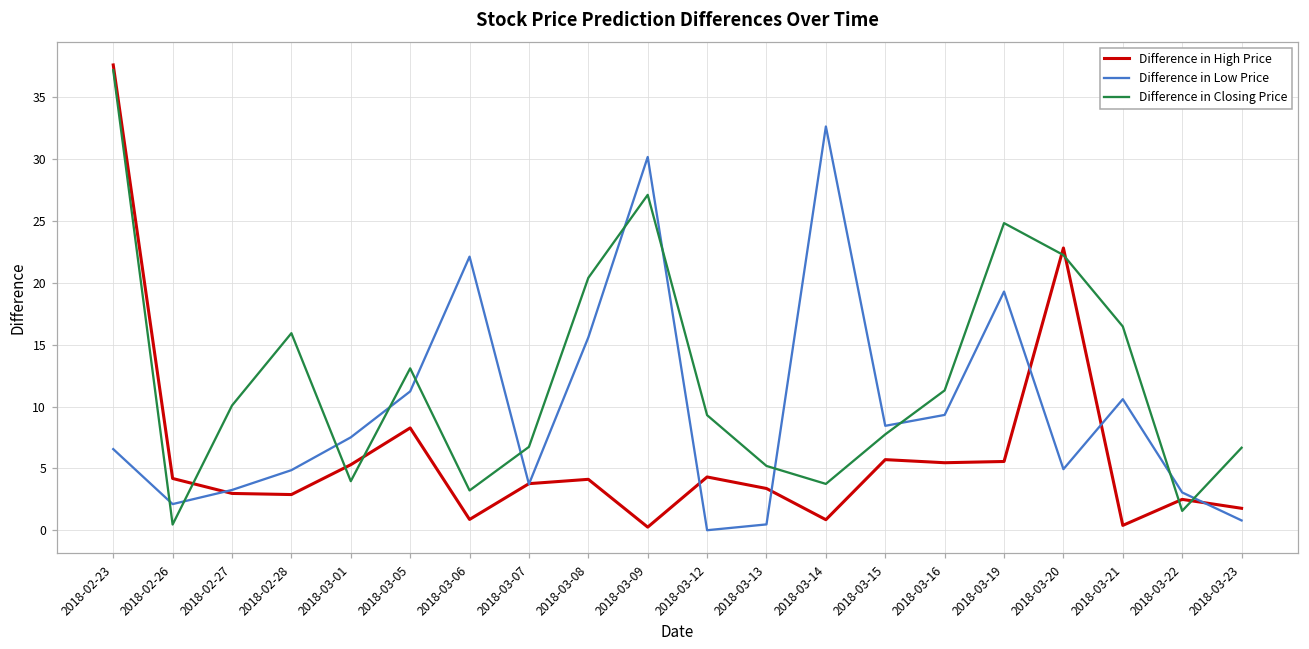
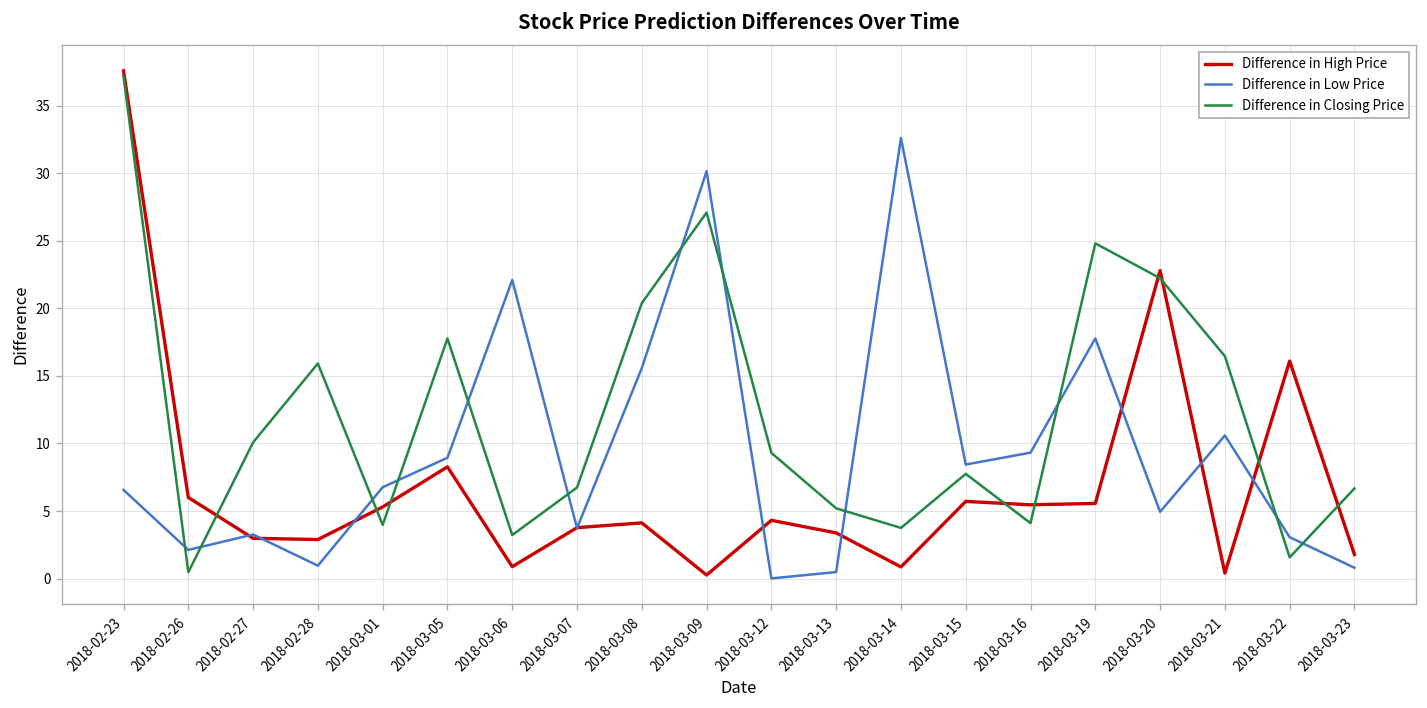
  {
    "Difference in High Price": {
      "2018-02-23": 37.6,
-     "2018-02-26": 4.2,
+     "2018-02-26": 6.0,
      "2018-02-27": 3.0,
      "2018-02-28": 2.9,
      "2018-03-01": 5.3,
      "2018-03-05": 8.3,
      "2018-03-06": 0.9,
      "2018-03-08": 4.1,
      "2018-03-09": 0.3,
      "2018-03-12": 4.3,
      "2018-03-13": 3.4,
      "2018-03-14": 0.9,
      "2018-03-15": 5.7,
      "2018-03-16": 5.5,
      "2018-03-19": 5.6,
      "2018-03-20": 22.8,
      "2018-03-21": 0.4,
-     "2018-03-22": 2.5,
+     "2018-03-22": 16.1,
      "2018-03-23": 1.8
    },
    "Difference in Low Price": {
      "2018-02-23": 6.6,
      "2018-02-26": 2.1,
      "2018-02-27": 3.3,
-     "2018-02-28": 4.9,
-     "2018-03-01": 7.5,
-     "2018-03-05": 11.2,
+     "2018-02-28": 1.0,
+     "2018-03-01": 6.8,
+     "2018-03-05": 8.9,
      "2018-03-06": 22.1,
      "2018-03-08": 15.6,
      "2018-03-09": 30.2,
      "2018-03-12": 0.0,
      "2018-03-13": 0.5,
      "2018-03-14": 32.6,
      "2018-03-15": 8.4,
      "2018-03-16": 9.3,
-     "2018-03-19": 19.3,
+     "2018-03-19": 17.8,
      "2018-03-20": 4.9,
      "2018-03-21": 10.6,
      "2018-03-22": 3.1,
      "2018-03-23": 0.8
    },
    "Difference in Closing Price": {
      "2018-02-23": 37.2,
      "2018-02-26": 0.5,
      "2018-02-27": 10.1,
      "2018-02-28": 15.9,
      "2018-03-01": 4.0,
-     "2018-03-05": 13.1,
+     "2018-03-05": 17.8,
      "2018-03-06": 3.2,
      "2018-03-07": 6.7,
      "2018-03-08": 20.4,
      "2018-03-09": 27.1,
      "2018-03-12": 9.3,
      "2018-03-13": 5.2,
      "2018-03-14": 3.8,
      "2018-03-15": 7.8,
-     "2018-03-16": 11.3,
+     "2018-03-16": 4.1,
      "2018-03-19": 24.8,
      "2018-03-20": 22.2,
      "2018-03-21": 16.5,
      "2018-03-22": 1.6,
      "2018-03-23": 6.7
    }
  }
